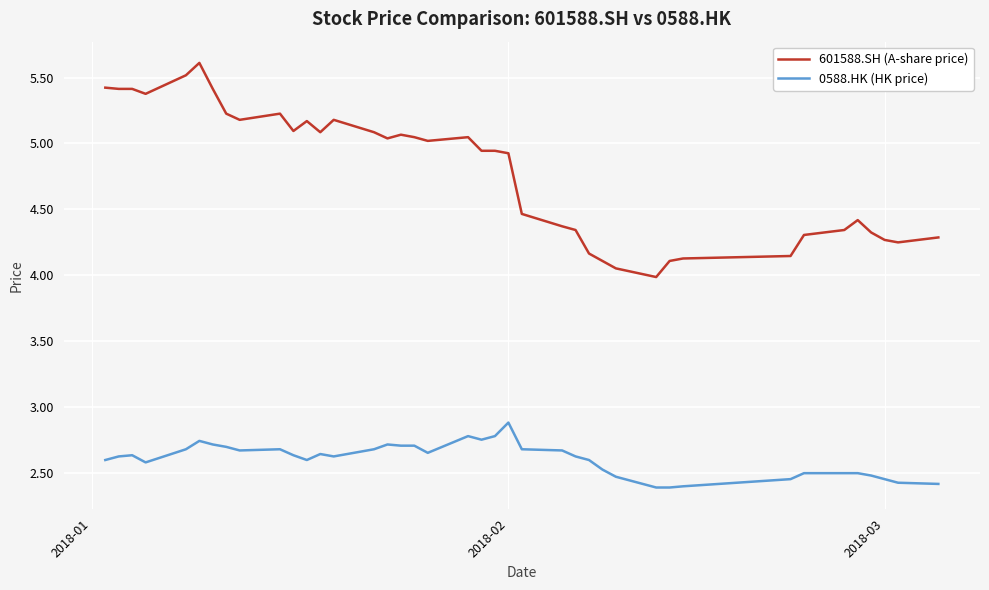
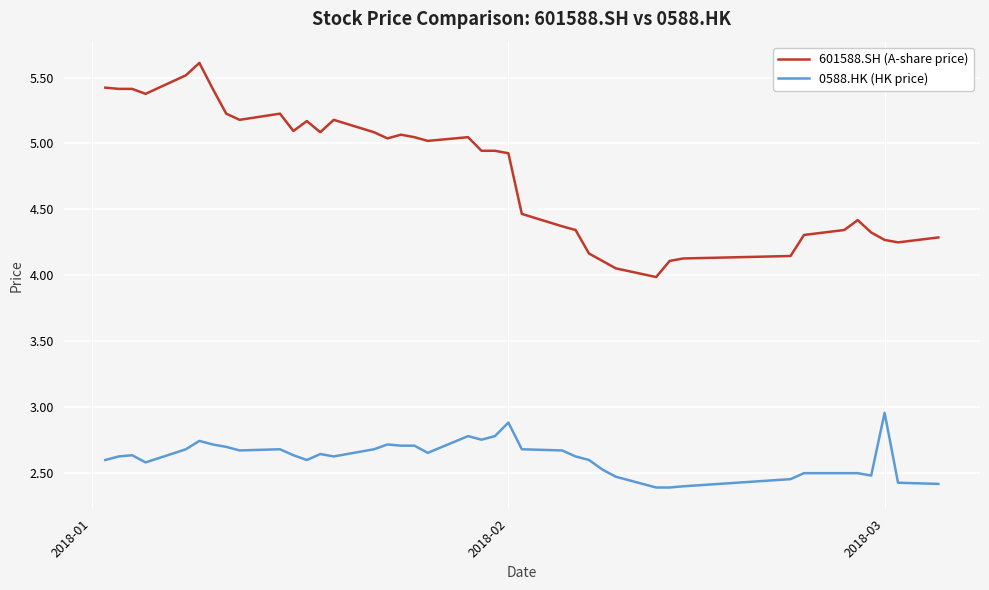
  {
    "601588.SH (A-share price)": {
      "2018-02": 4.93,
      "2018-03": 4.27
    },
    "0588.HK (HK price)": {
      "2018-02": 2.88,
-     "2018-03": 2.45
+     "2018-03": 2.95
    }
  }
